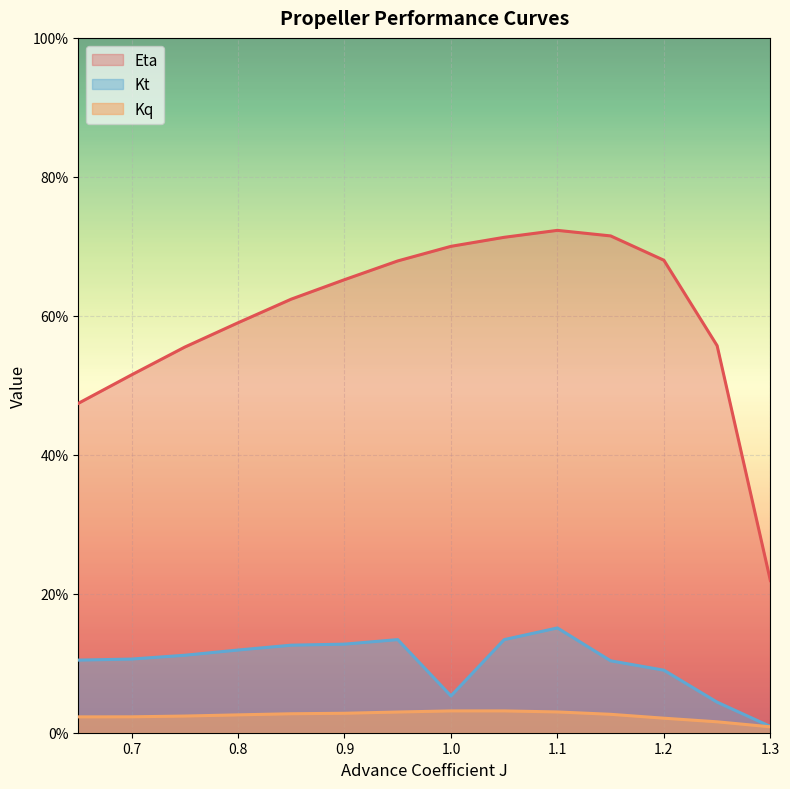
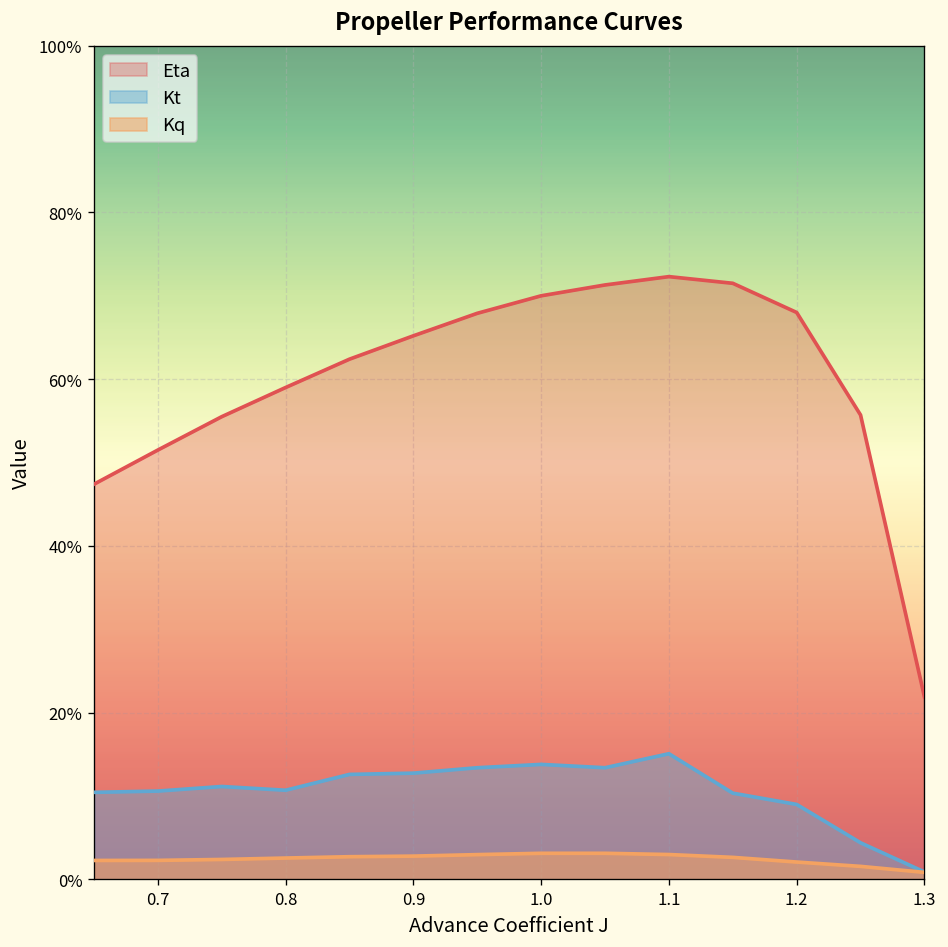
  {
    "Kt": {
      "0.7": "11%",
-     "0.8": "12%",
+     "0.8": "11%",
      "0.9": "13%",
-     "1.0": "5%",
+     "1.0": "14%",
      "1.1": "15%",
      "1.2": "9%"
    }
  }
